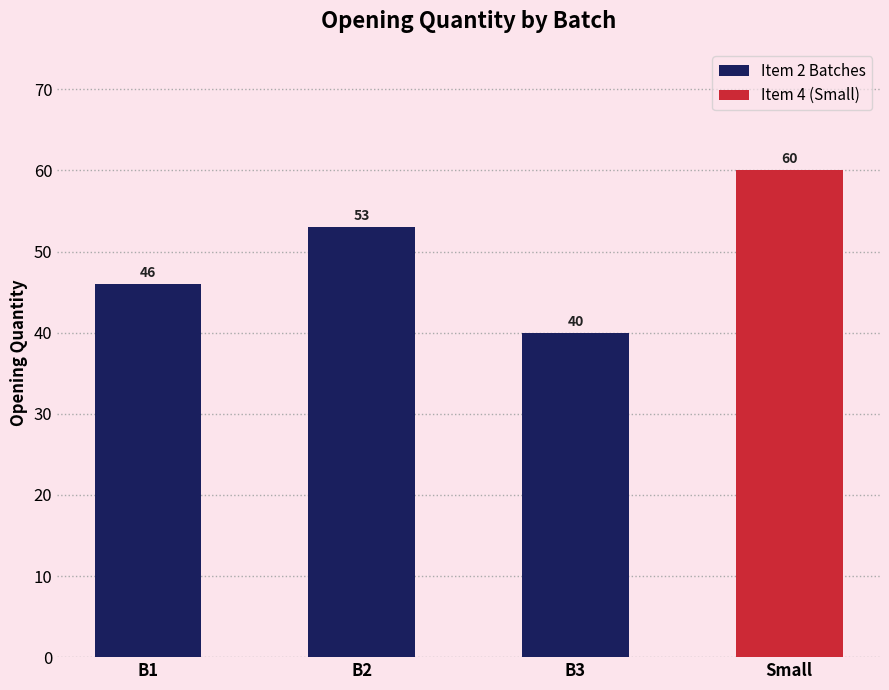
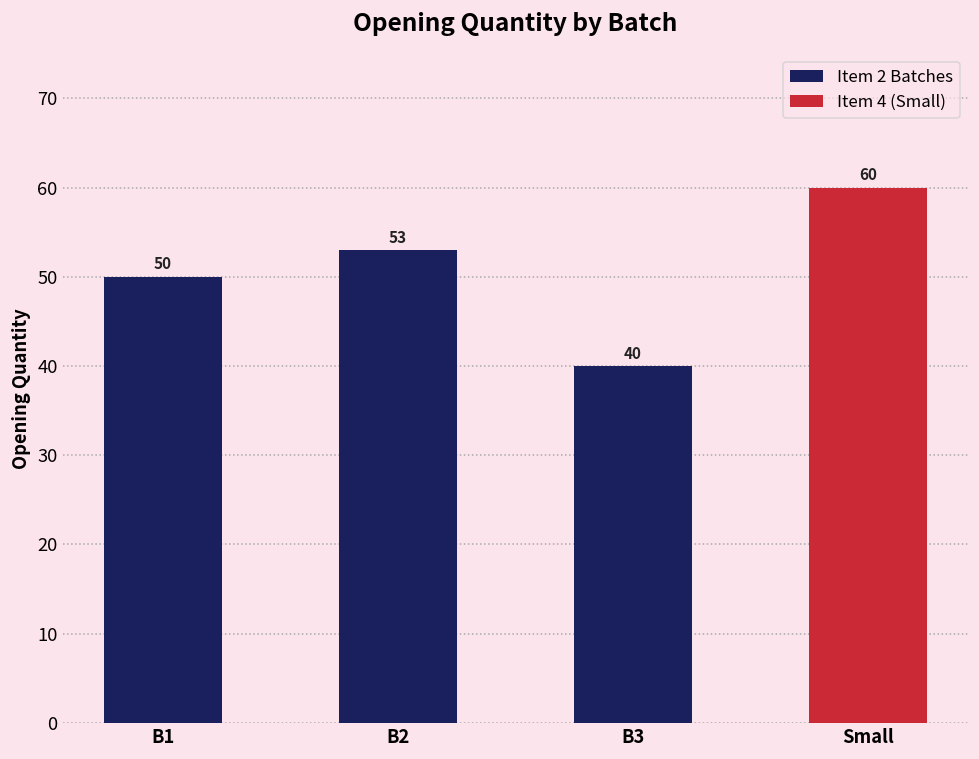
  {
-   "B1": 46,
+   "B1": 50,
    "B2": 53,
    "B3": 40,
    "Small": 60
  }
